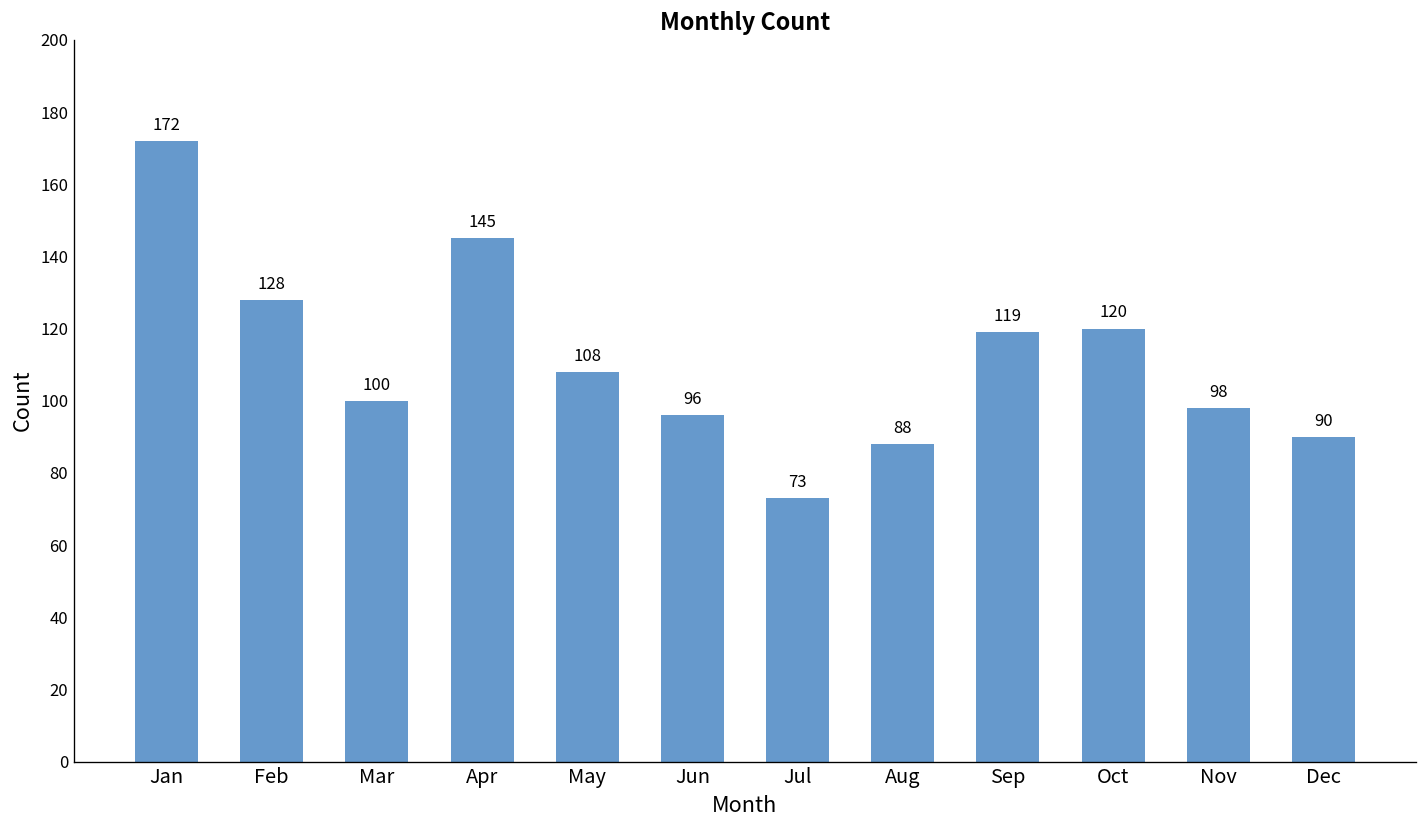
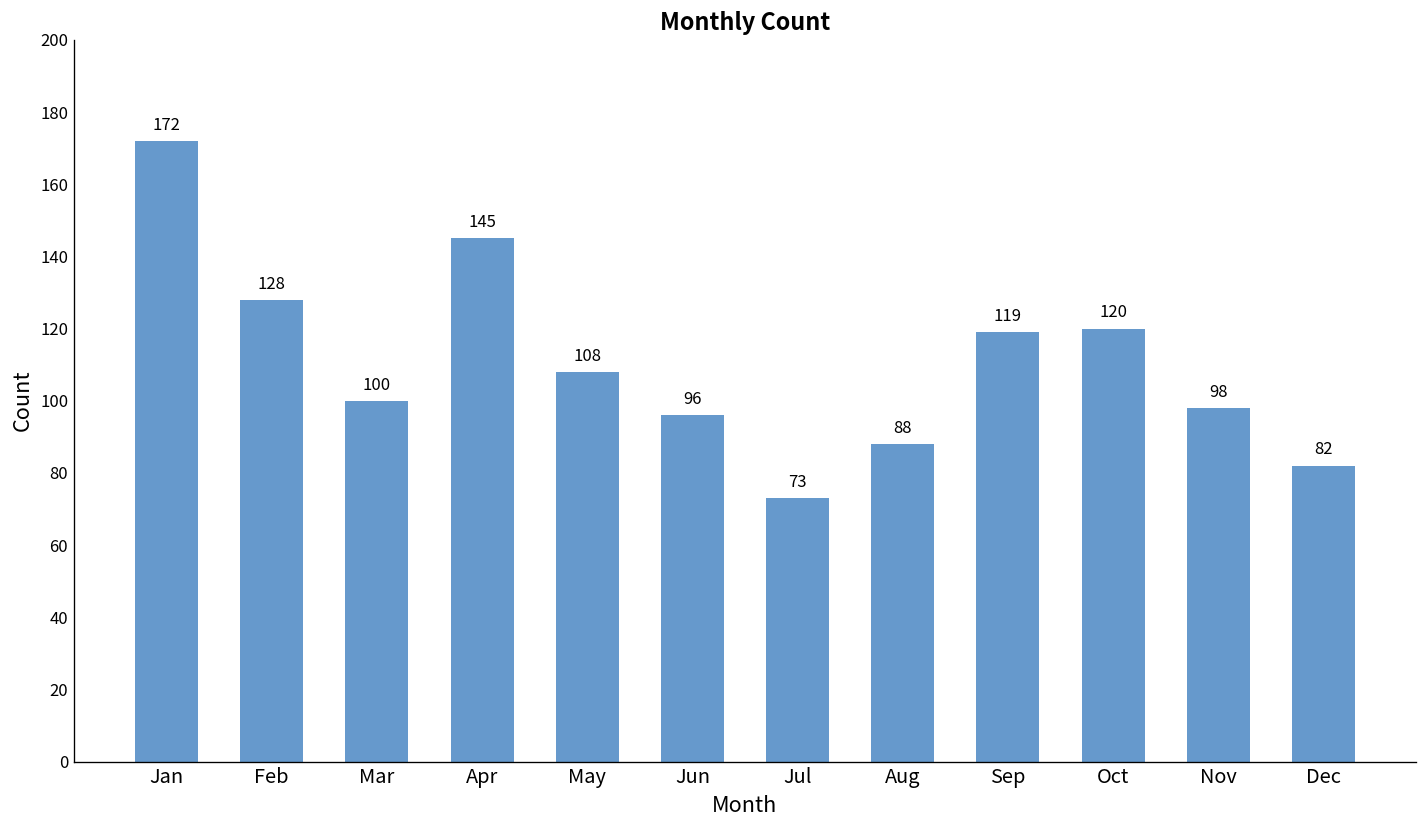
  {
    "Jan": 172,
    "Feb": 128,
    "Mar": 100,
    "Apr": 145,
    "May": 108,
    "Jun": 96,
    "Jul": 73,
    "Aug": 88,
    "Sep": 119,
    "Oct": 120,
    "Nov": 98,
-   "Dec": 90
+   "Dec": 82
  }
